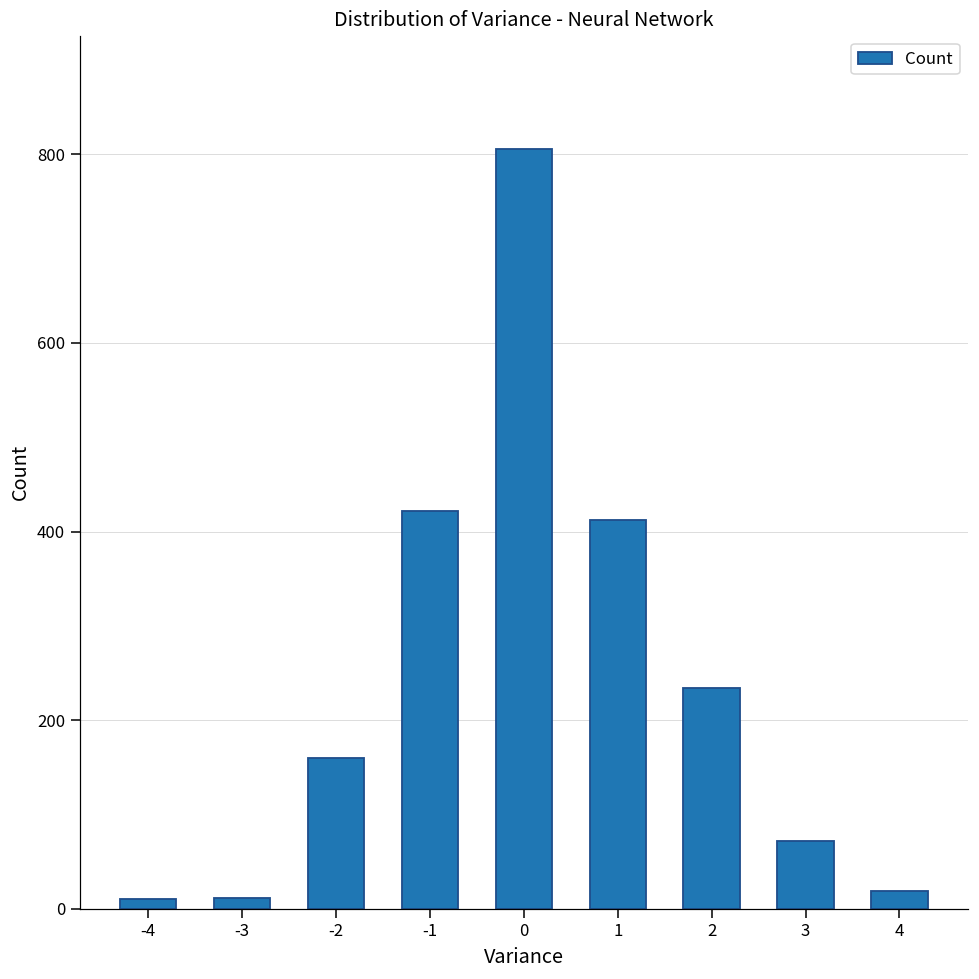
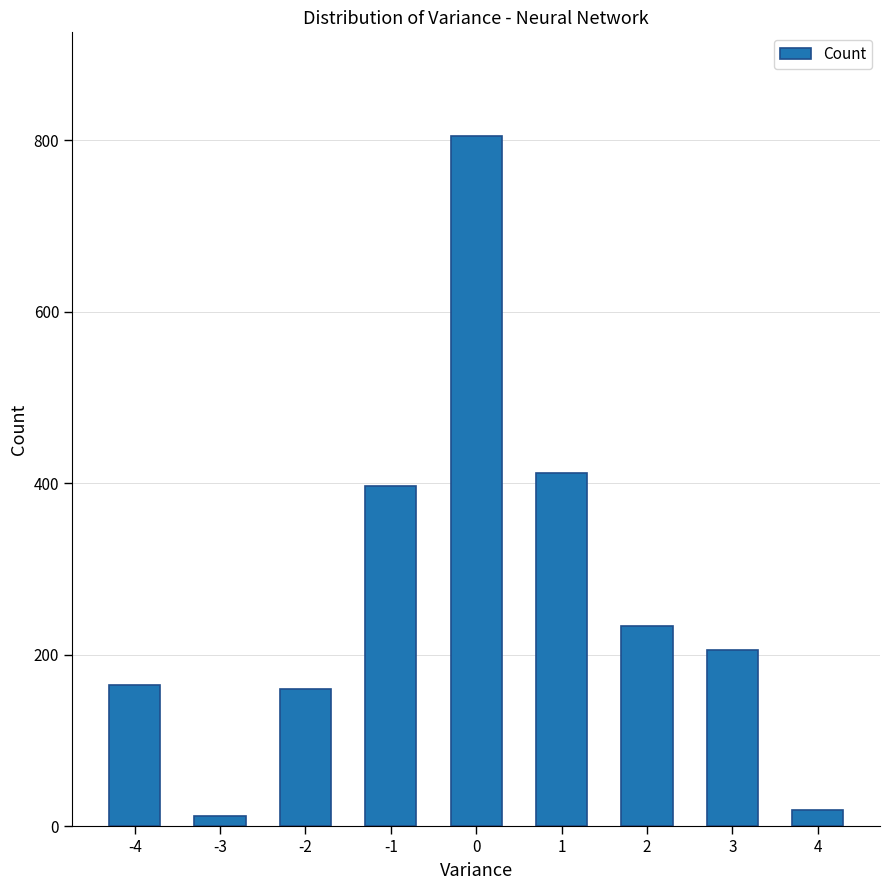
  {
-   "-4": 10,
+   "-4": 170,
    "-3": 10,
    "-2": 160,
-   "-1": 420,
+   "-1": 400,
    "0": 810,
    "1": 410,
    "2": 230,
-   "3": 70,
+   "3": 210,
    "4": 20
  }
